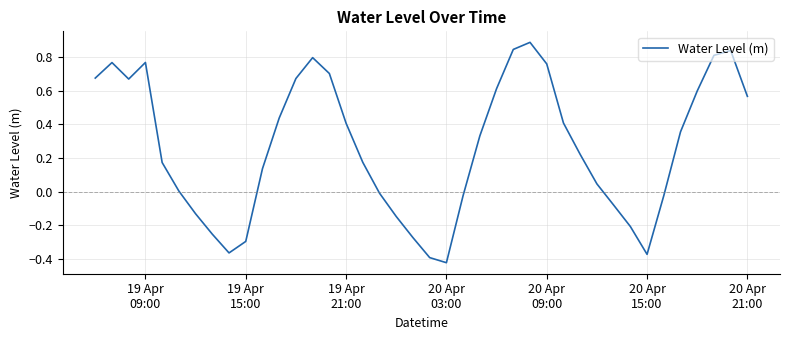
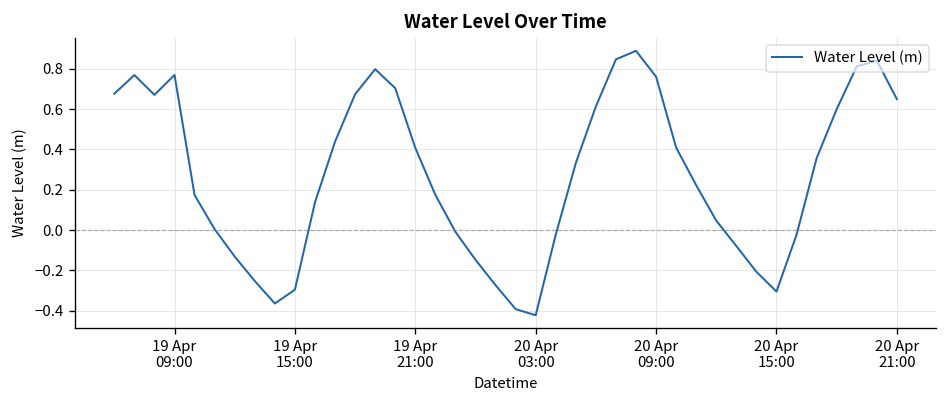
  {
    "19 Apr 09:00": 0.77,
    "19 Apr 15:00": -0.30,
    "19 Apr 21:00": 0.41,
    "20 Apr 03:00": -0.42,
    "20 Apr 09:00": 0.76,
-   "20 Apr 15:00": -0.37,
-   "20 Apr 21:00": 0.57
+   "20 Apr 15:00": -0.31,
+   "20 Apr 21:00": 0.65
  }
